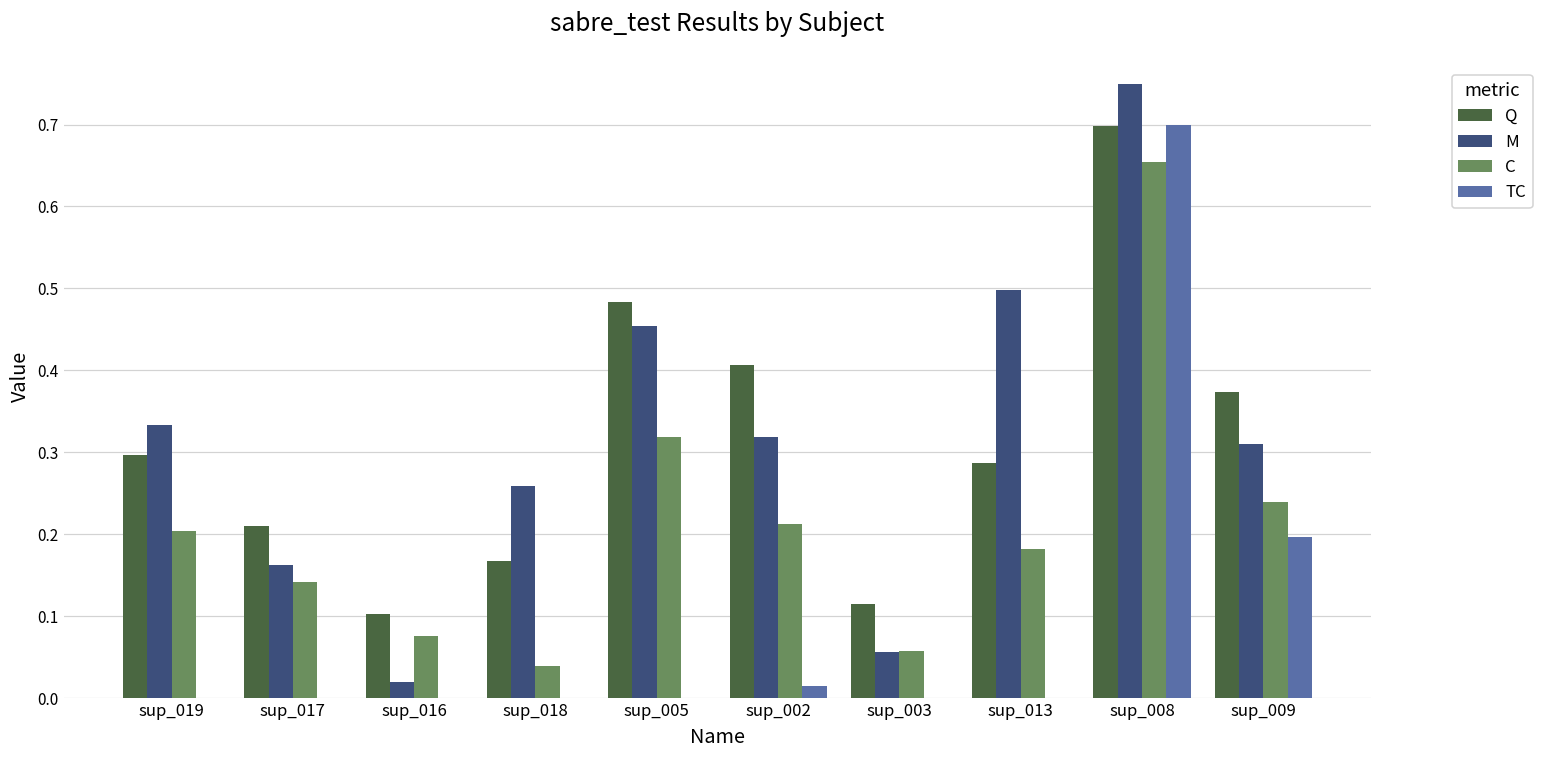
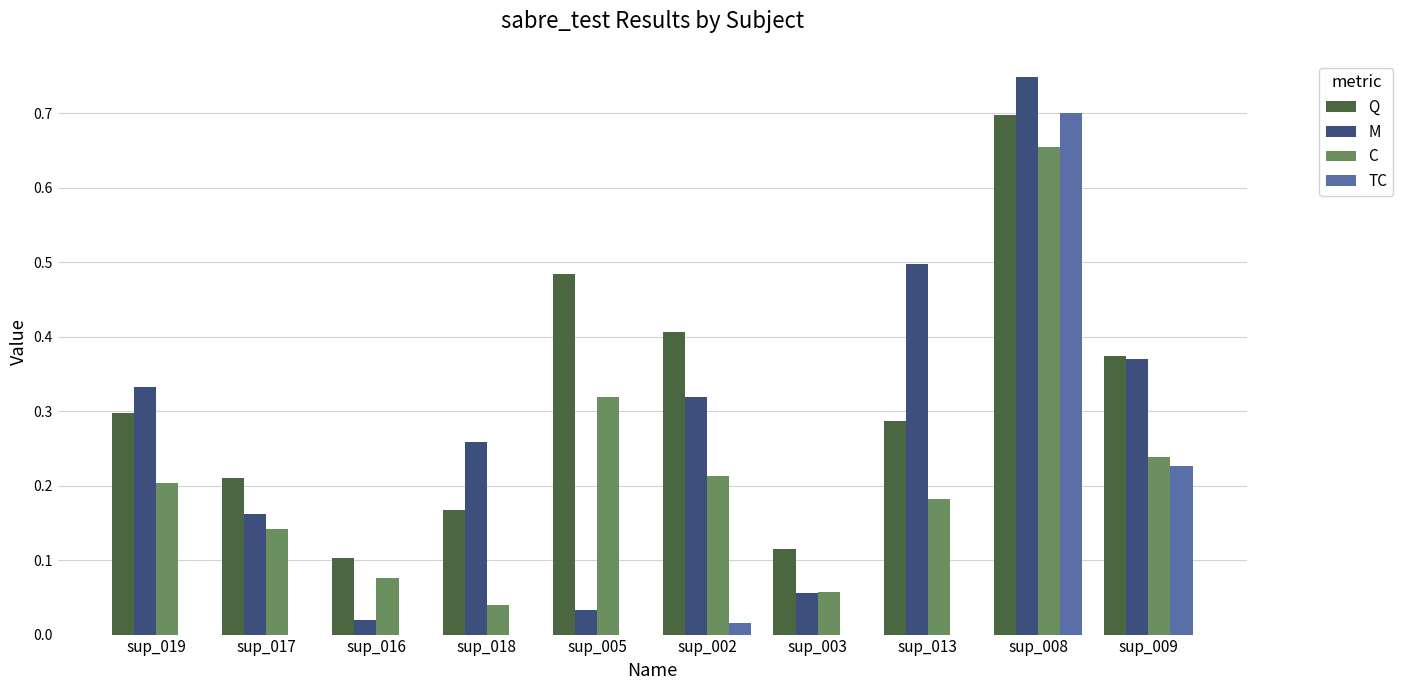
  {
    "M": {
      "sup_019": 0.33,
      "sup_017": 0.16,
      "sup_016": 0.02,
      "sup_018": 0.26,
-     "sup_005": 0.45,
+     "sup_005": 0.03,
      "sup_002": 0.32,
      "sup_003": 0.06,
      "sup_013": 0.50,
      "sup_008": 0.75,
-     "sup_009": 0.31
+     "sup_009": 0.37
    },
    "TC": {
      "sup_019": 0.00,
      "sup_017": 0.00,
      "sup_016": 0.00,
      "sup_018": 0.00,
      "sup_005": 0.00,
      "sup_002": 0.02,
      "sup_003": 0.00,
      "sup_013": 0.00,
      "sup_008": 0.70,
-     "sup_009": 0.20
+     "sup_009": 0.23
    }
  }
